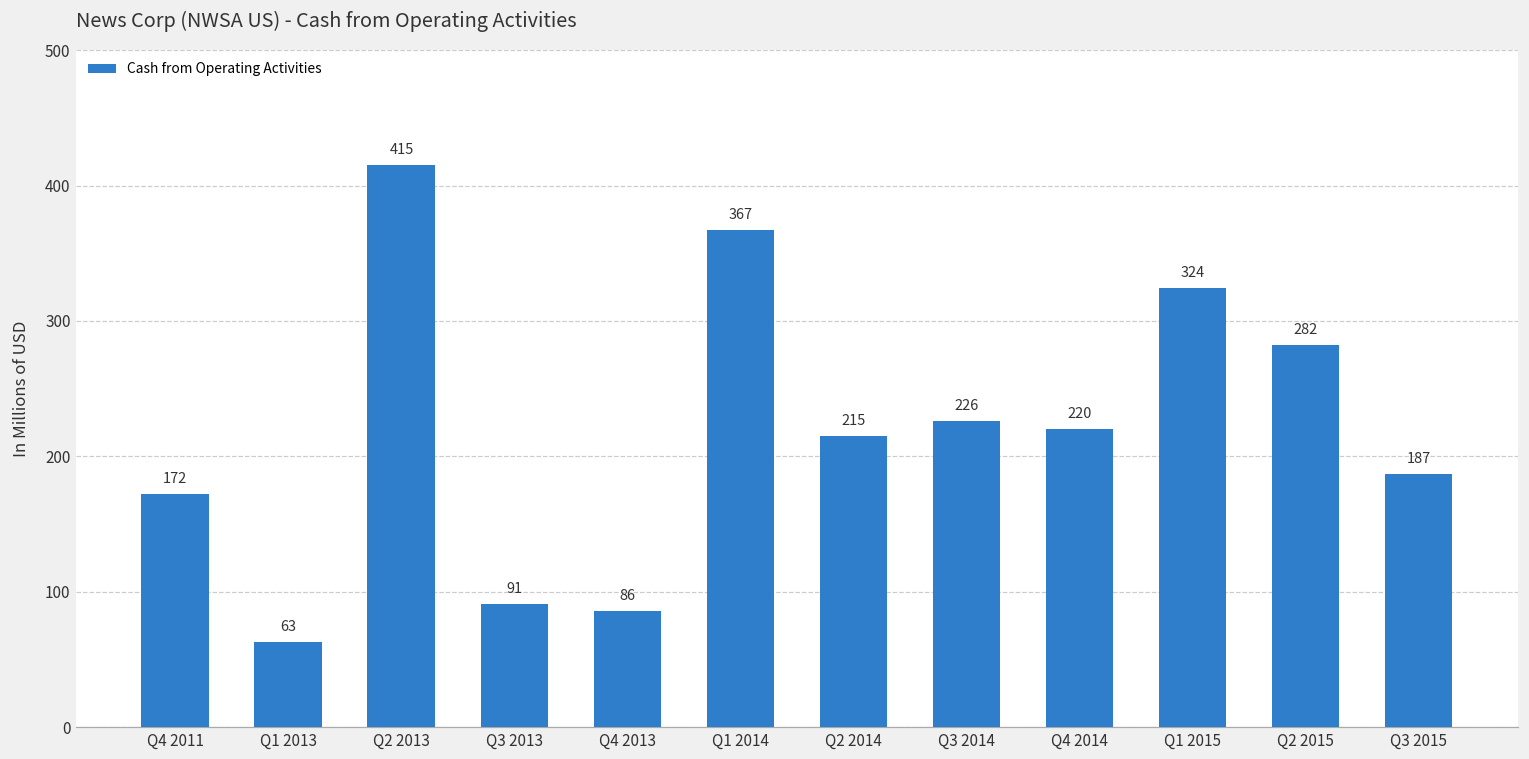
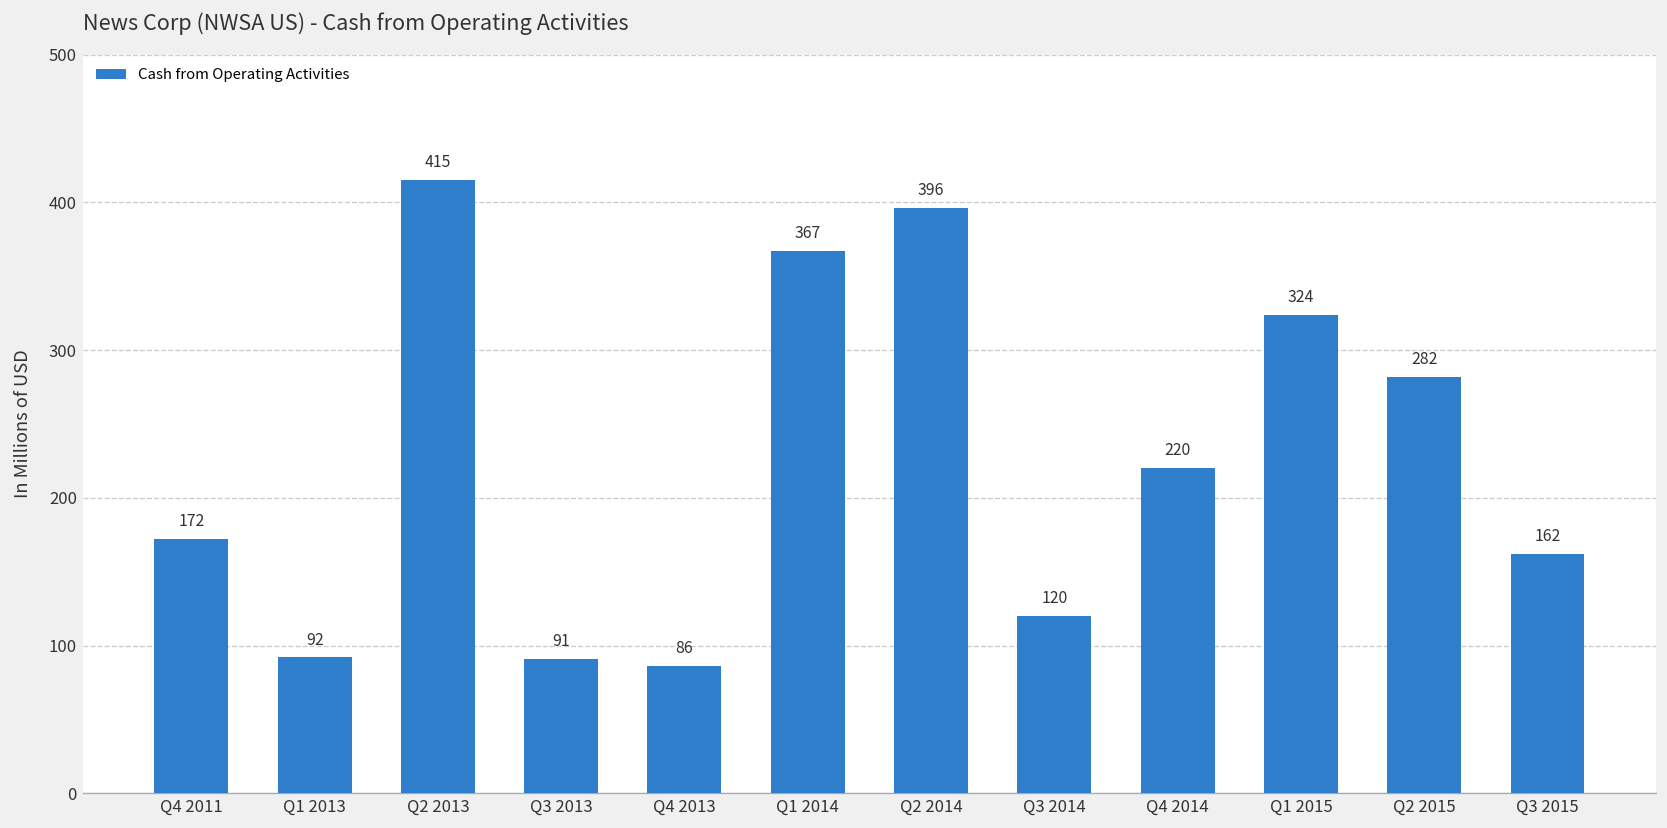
  {
    "Q4 2011": 172,
-   "Q1 2013": 63,
+   "Q1 2013": 92,
    "Q2 2013": 415,
    "Q3 2013": 91,
    "Q4 2013": 86,
    "Q1 2014": 367,
-   "Q2 2014": 215,
-   "Q3 2014": 226,
+   "Q2 2014": 396,
+   "Q3 2014": 120,
    "Q4 2014": 220,
    "Q1 2015": 324,
    "Q2 2015": 282,
-   "Q3 2015": 187
+   "Q3 2015": 162
  }
